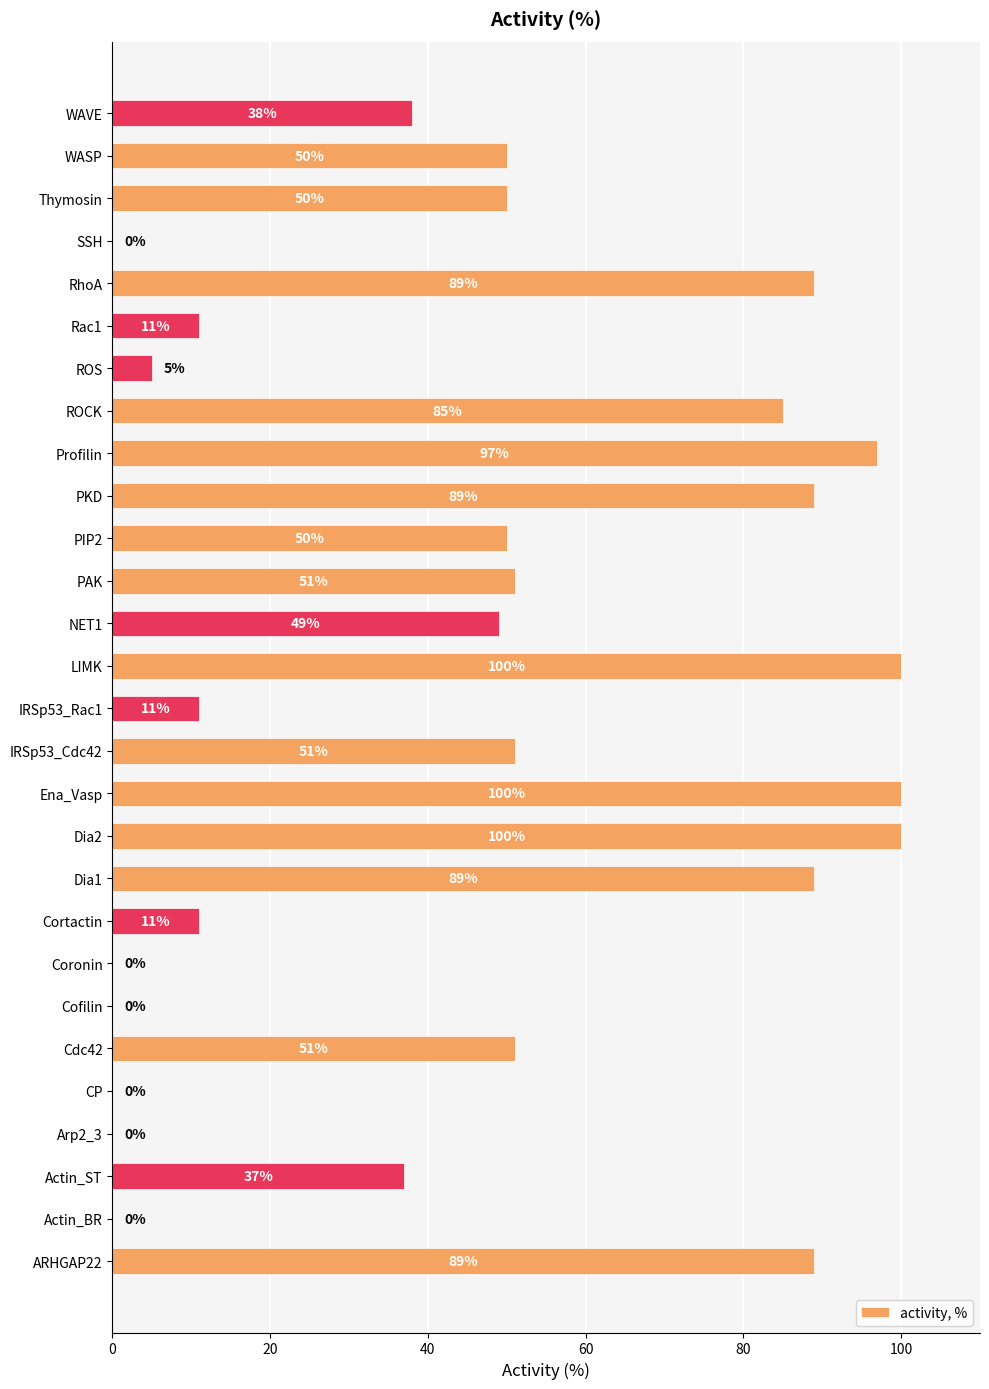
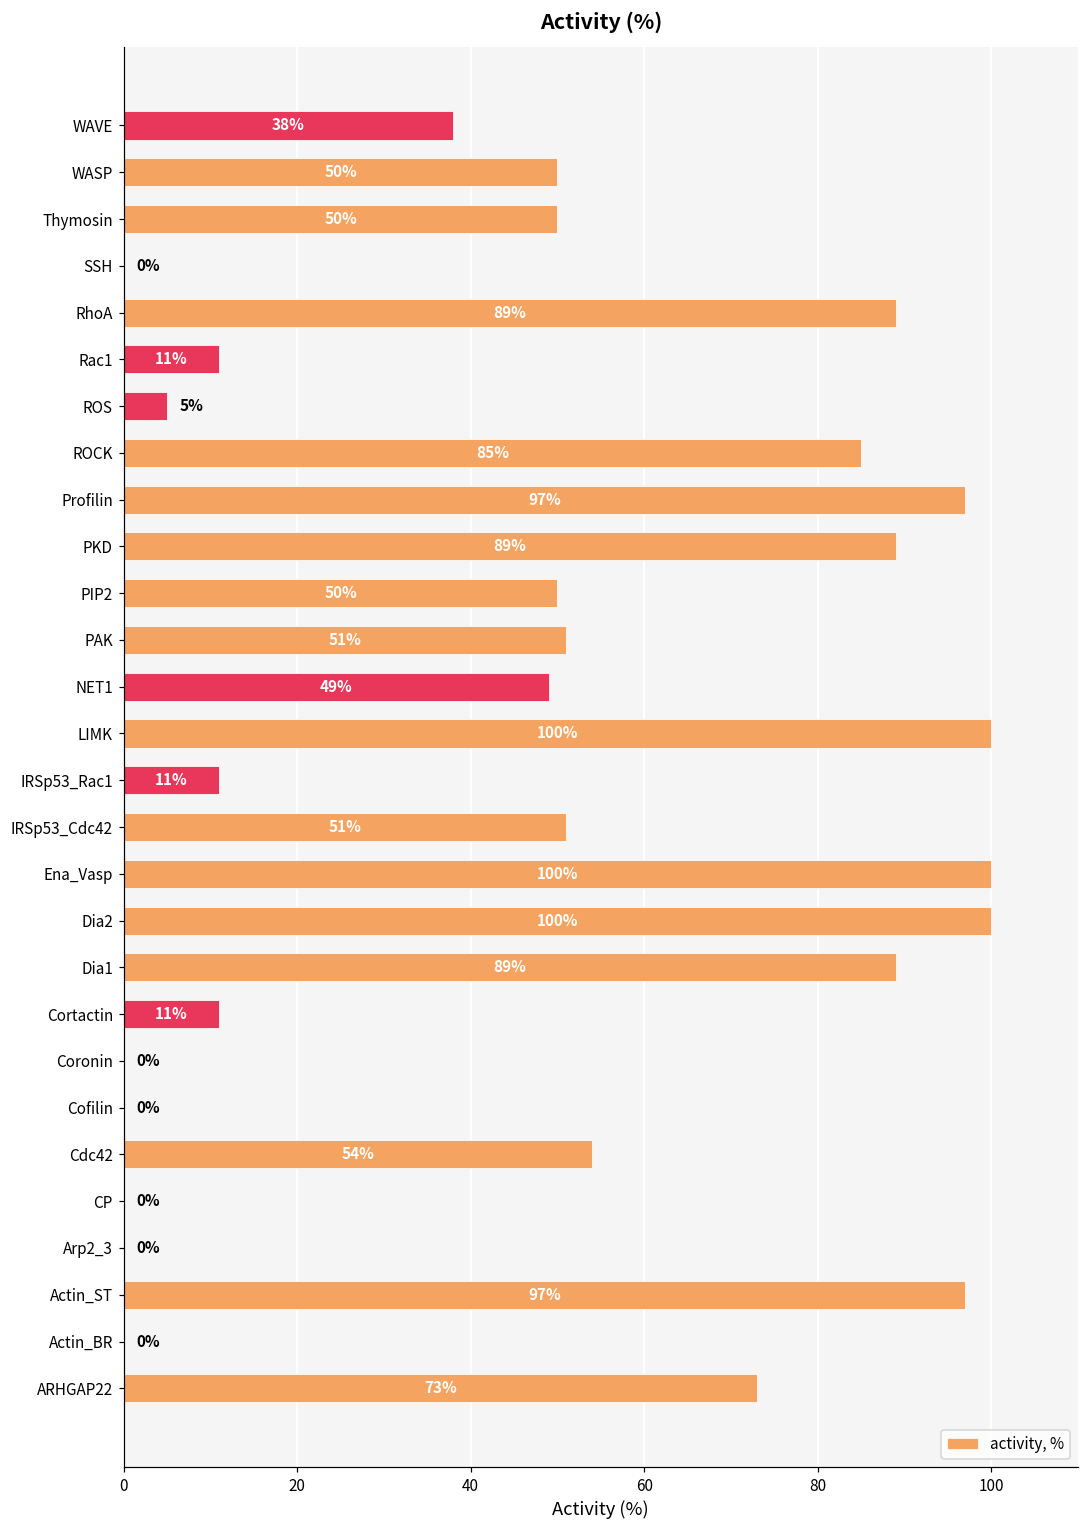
  {
    "WAVE": "38%",
    "WASP": "50%",
    "Thymosin": "50%",
    "SSH": "0%",
    "RhoA": "89%",
    "Rac1": "11%",
    "ROS": "5%",
    "ROCK": "85%",
    "Profilin": "97%",
    "PKD": "89%",
    "PIP2": "50%",
    "PAK": "51%",
    "NET1": "49%",
    "LIMK": "100%",
    "IRSp53_Rac1": "11%",
    "IRSp53_Cdc42": "51%",
    "Ena_Vasp": "100%",
    "Dia2": "100%",
    "Dia1": "89%",
    "Cortactin": "11%",
    "Coronin": "0%",
    "Cofilin": "0%",
-   "Cdc42": "51%",
+   "Cdc42": "54%",
    "CP": "0%",
    "Arp2_3": "0%",
-   "Actin_ST": "37%",
+   "Actin_ST": "97%",
    "Actin_BR": "0%",
-   "ARHGAP22": "89%"
+   "ARHGAP22": "73%"
  }
